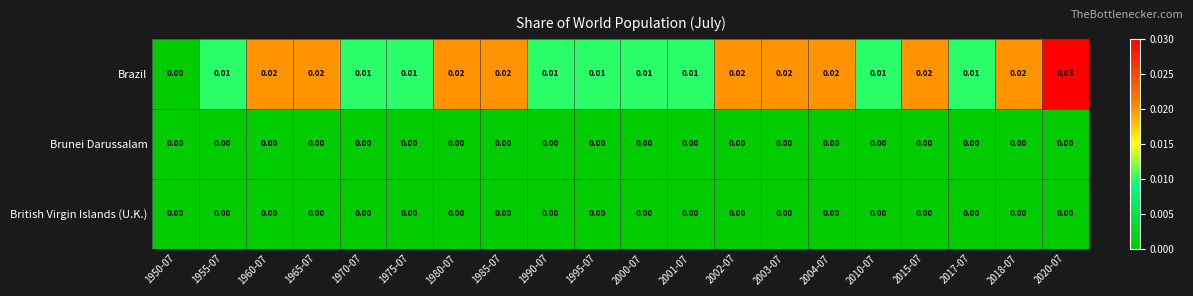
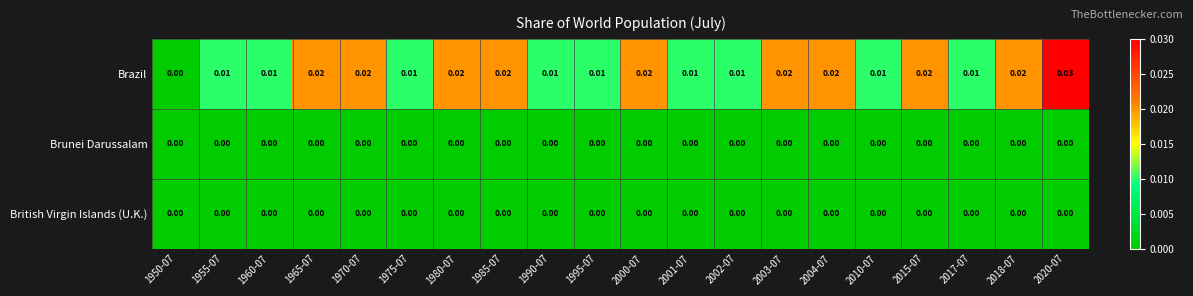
  {
    "Brazil": {
      "1950-07": 0.00,
      "1955-07": 0.01,
-     "1960-07": 0.02,
+     "1960-07": 0.01,
      "1965-07": 0.02,
-     "1970-07": 0.01,
+     "1970-07": 0.02,
      "1975-07": 0.01,
      "1980-07": 0.02,
      "1985-07": 0.02,
      "1990-07": 0.01,
      "1995-07": 0.01,
-     "2000-07": 0.01,
+     "2000-07": 0.02,
      "2001-07": 0.01,
-     "2002-07": 0.02,
+     "2002-07": 0.01,
      "2003-07": 0.02,
      "2004-07": 0.02,
      "2010-07": 0.01,
      "2015-07": 0.02,
      "2017-07": 0.01,
      "2018-07": 0.02,
      "2020-07": 0.03
    },
    "Brunei Darussalam": {
      "1950-07": 0.00,
      "1955-07": 0.00,
      "1960-07": 0.00,
      "1965-07": 0.00,
      "1970-07": 0.00,
      "1975-07": 0.00,
      "1980-07": 0.00,
      "1985-07": 0.00,
      "1990-07": 0.00,
      "1995-07": 0.00,
      "2000-07": 0.00,
      "2001-07": 0.00,
      "2002-07": 0.00,
      "2003-07": 0.00,
      "2004-07": 0.00,
      "2010-07": 0.00,
      "2015-07": 0.00,
      "2017-07": 0.00,
      "2018-07": 0.00,
      "2020-07": 0.00
    },
    "British Virgin Islands (U.K.)": {
      "1950-07": 0.00,
      "1955-07": 0.00,
      "1960-07": 0.00,
      "1965-07": 0.00,
      "1970-07": 0.00,
      "1975-07": 0.00,
      "1980-07": 0.00,
      "1985-07": 0.00,
      "1990-07": 0.00,
      "1995-07": 0.00,
      "2000-07": 0.00,
      "2001-07": 0.00,
      "2002-07": 0.00,
      "2003-07": 0.00,
      "2004-07": 0.00,
      "2010-07": 0.00,
      "2015-07": 0.00,
      "2017-07": 0.00,
      "2018-07": 0.00,
      "2020-07": 0.00
    }
  }
